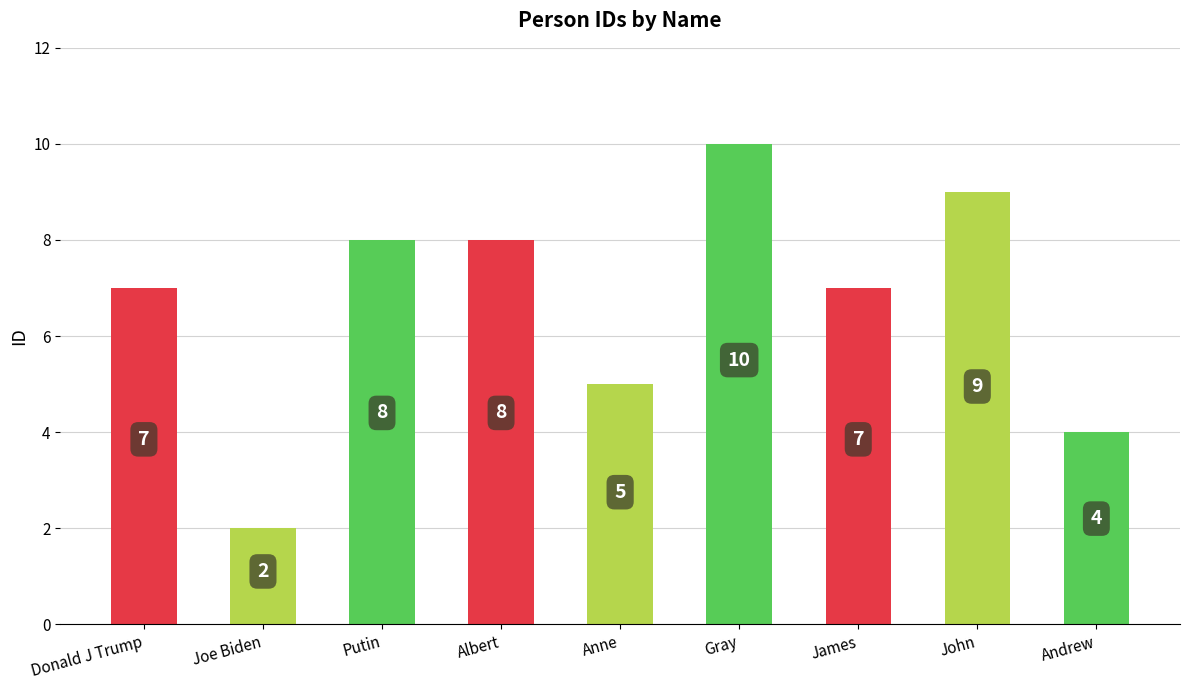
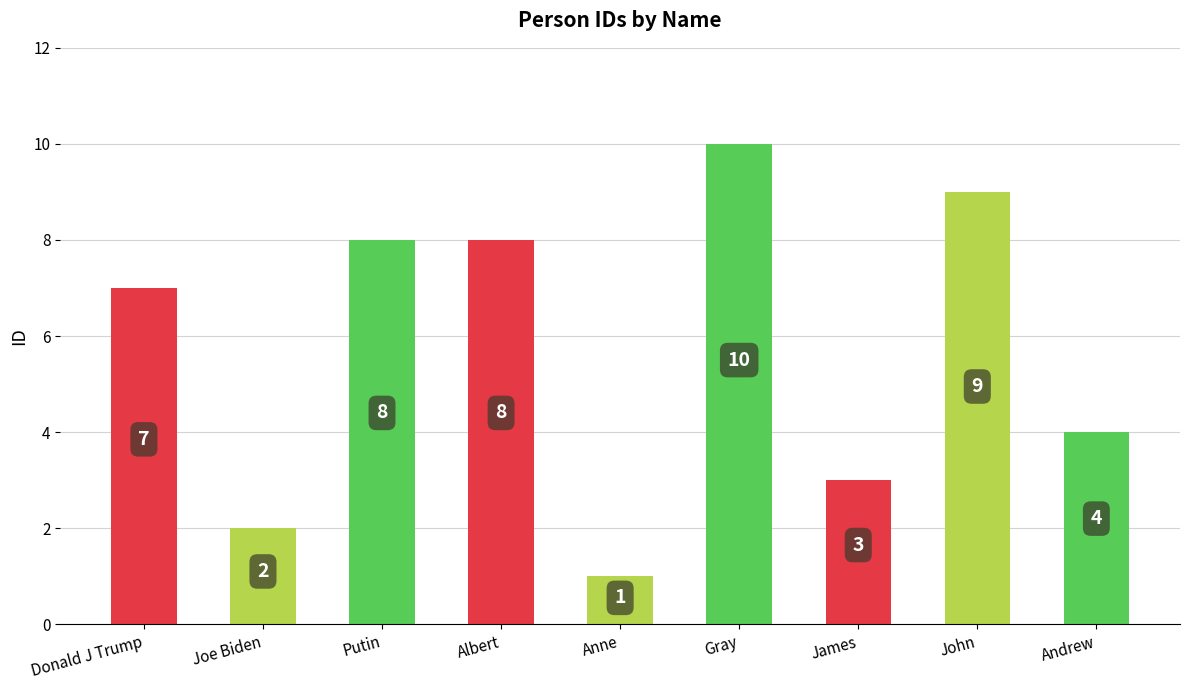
  {
-   "Anne": 5,
-   "James": 7
+   "Anne": 1,
+   "James": 3
  }
